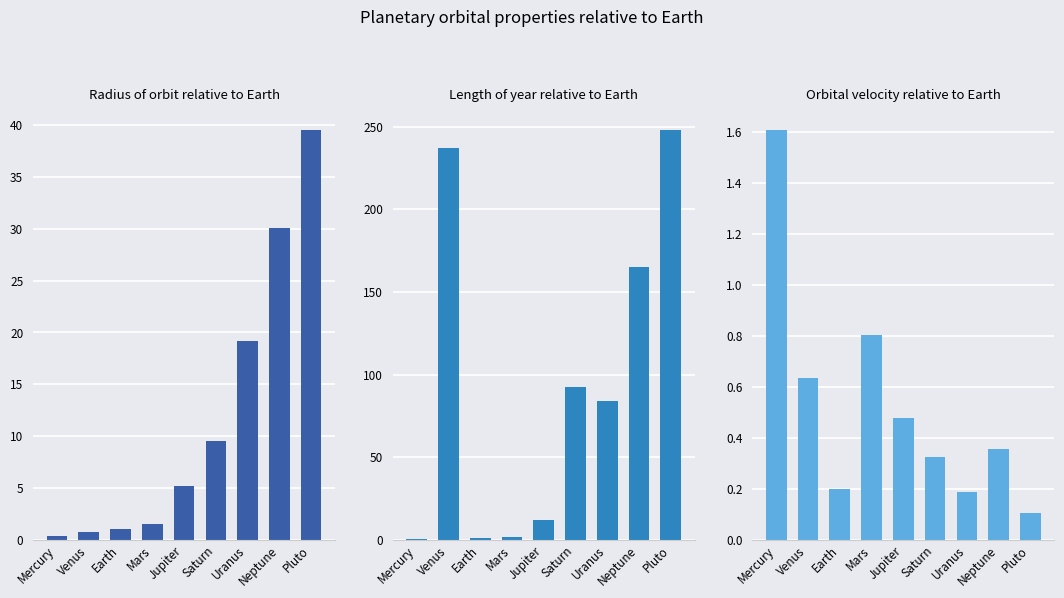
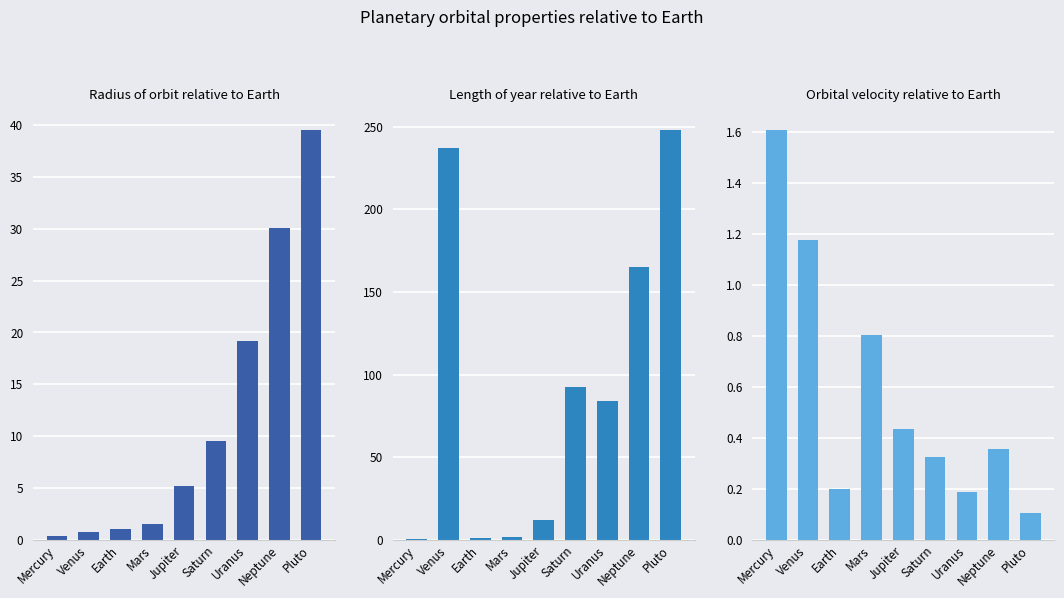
  {
    "Radius of orbit relative to Earth": {
      "Mercury": 0.4,
      "Venus": 0.7,
      "Earth": 1.0,
      "Mars": 1.5,
      "Jupiter": 5.2,
      "Saturn": 9.5,
      "Uranus": 19.2,
      "Neptune": 30.1,
      "Pluto": 39.5
    },
    "Length of year relative to Earth": {
      "Venus": 237,
      "Mars": 2,
      "Jupiter": 12,
      "Saturn": 93,
      "Uranus": 84,
      "Neptune": 165,
      "Pluto": 248
    },
    "Orbital velocity relative to Earth": {
      "Mercury": 1.61,
-     "Venus": 0.64,
+     "Venus": 1.17,
      "Earth": 0.20,
      "Mars": 0.80,
-     "Jupiter": 0.48,
+     "Jupiter": 0.43,
      "Saturn": 0.32,
      "Uranus": 0.19,
      "Neptune": 0.36,
      "Pluto": 0.11
    }
  }
